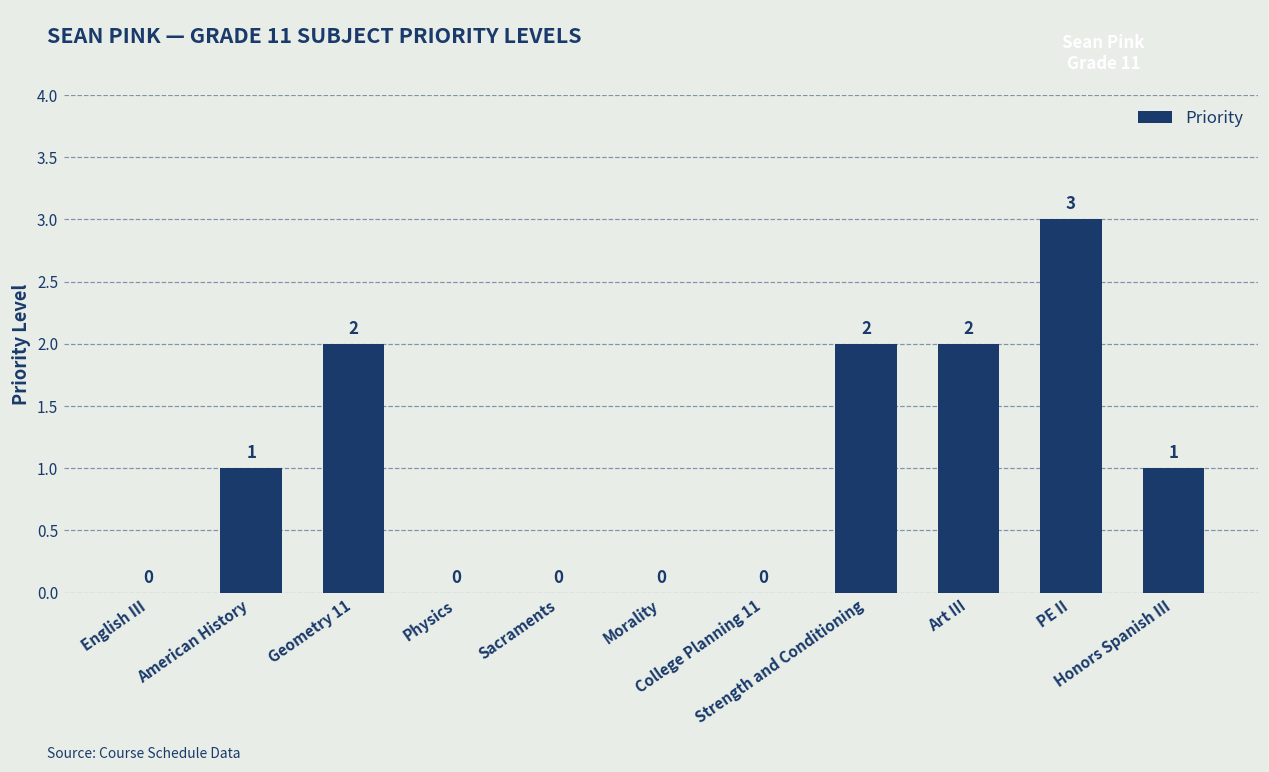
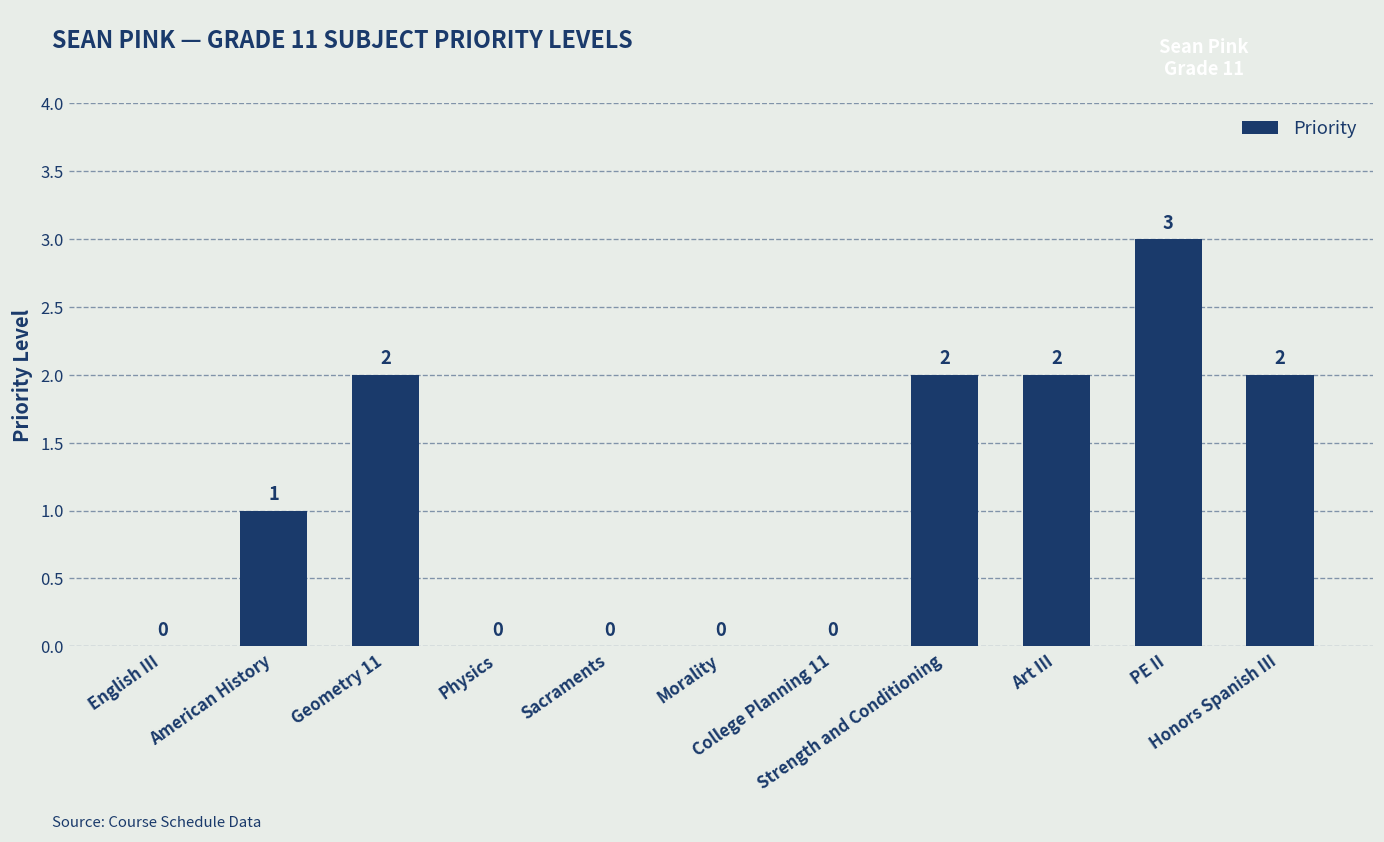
  {
    "English III": 0,
    "American History": 1,
    "Geometry 11": 2,
    "Physics": 0,
    "Sacraments": 0,
    "Morality": 0,
    "College Planning 11": 0,
    "Strength and Conditioning": 2,
    "Art III": 2,
    "PE II": 3,
-   "Honors Spanish III": 1
+   "Honors Spanish III": 2
  }
